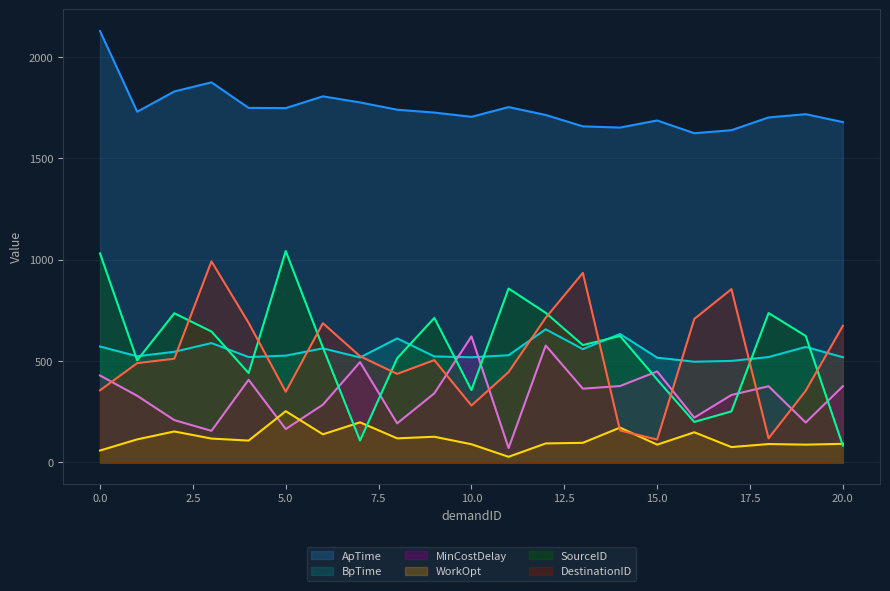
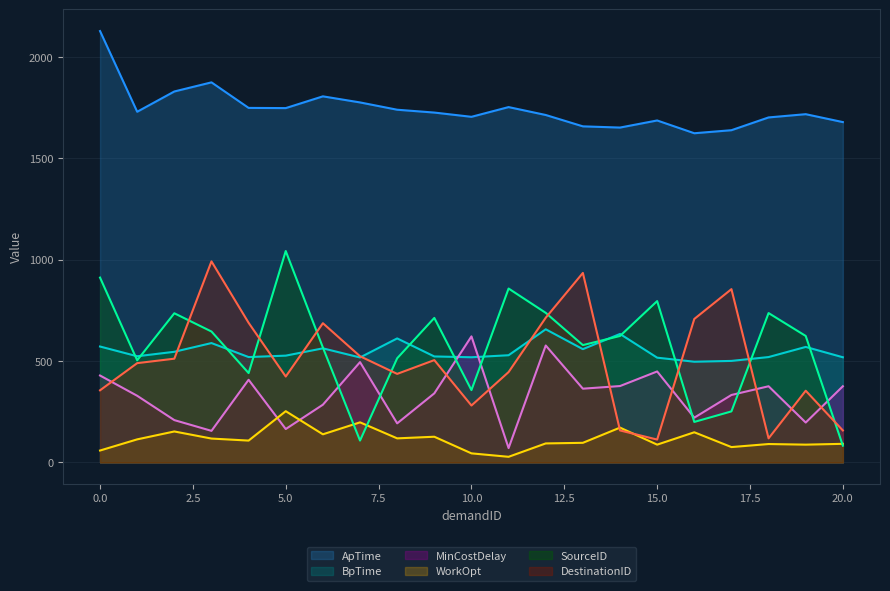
  {
    "MinCostDelay": {
      "0.0": 430,
      "5.0": 170,
      "10.0": 620,
      "15.0": 450,
      "20.0": 380
    },
    "WorkOpt": {
      "0.0": 60,
      "5.0": 250,
-     "10.0": 90,
+     "10.0": 50,
      "15.0": 90
    },
    "SourceID": {
-     "0.0": 1030,
+     "0.0": 910,
      "5.0": 1040,
      "10.0": 360,
-     "15.0": 410
+     "15.0": 800
    },
    "DestinationID": {
      "0.0": 360,
-     "5.0": 350,
+     "5.0": 420,
      "10.0": 280,
      "15.0": 110,
-     "20.0": 670
+     "20.0": 160
    }
  }
